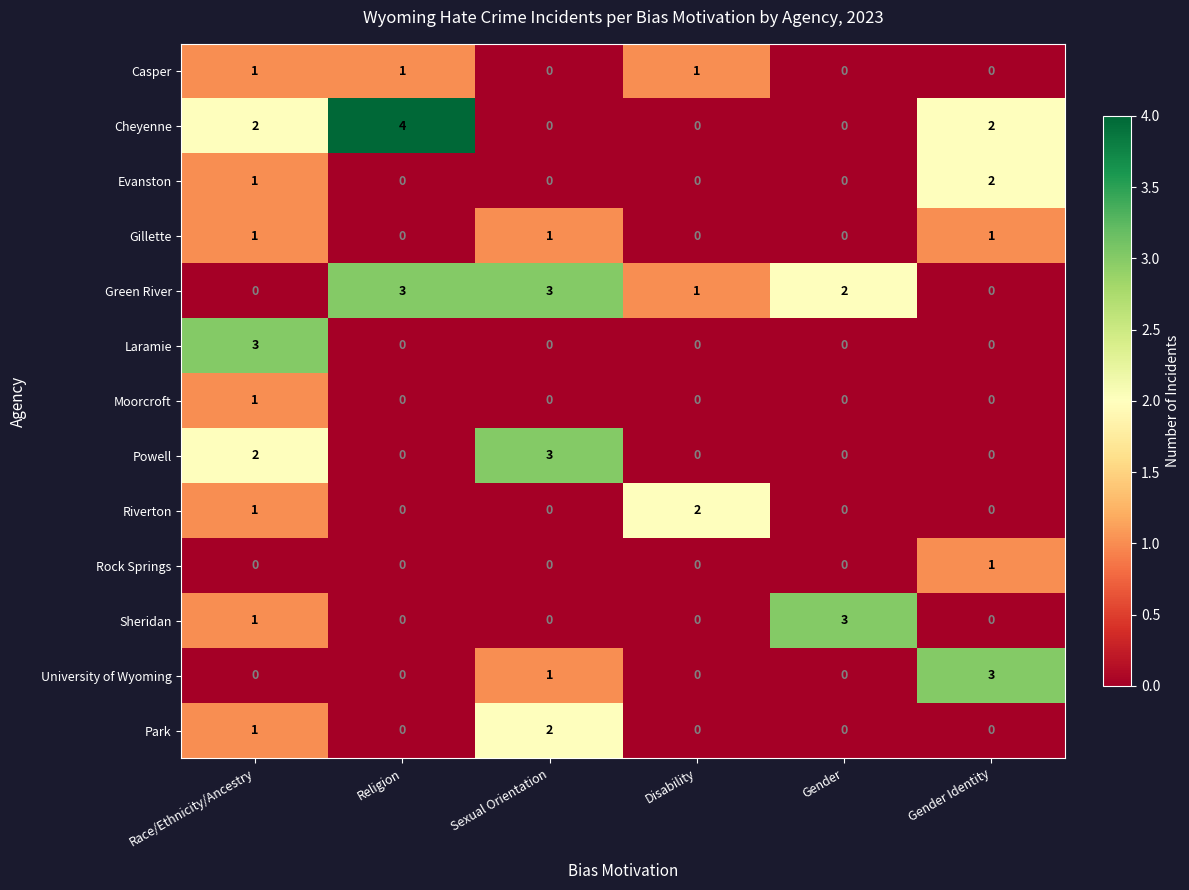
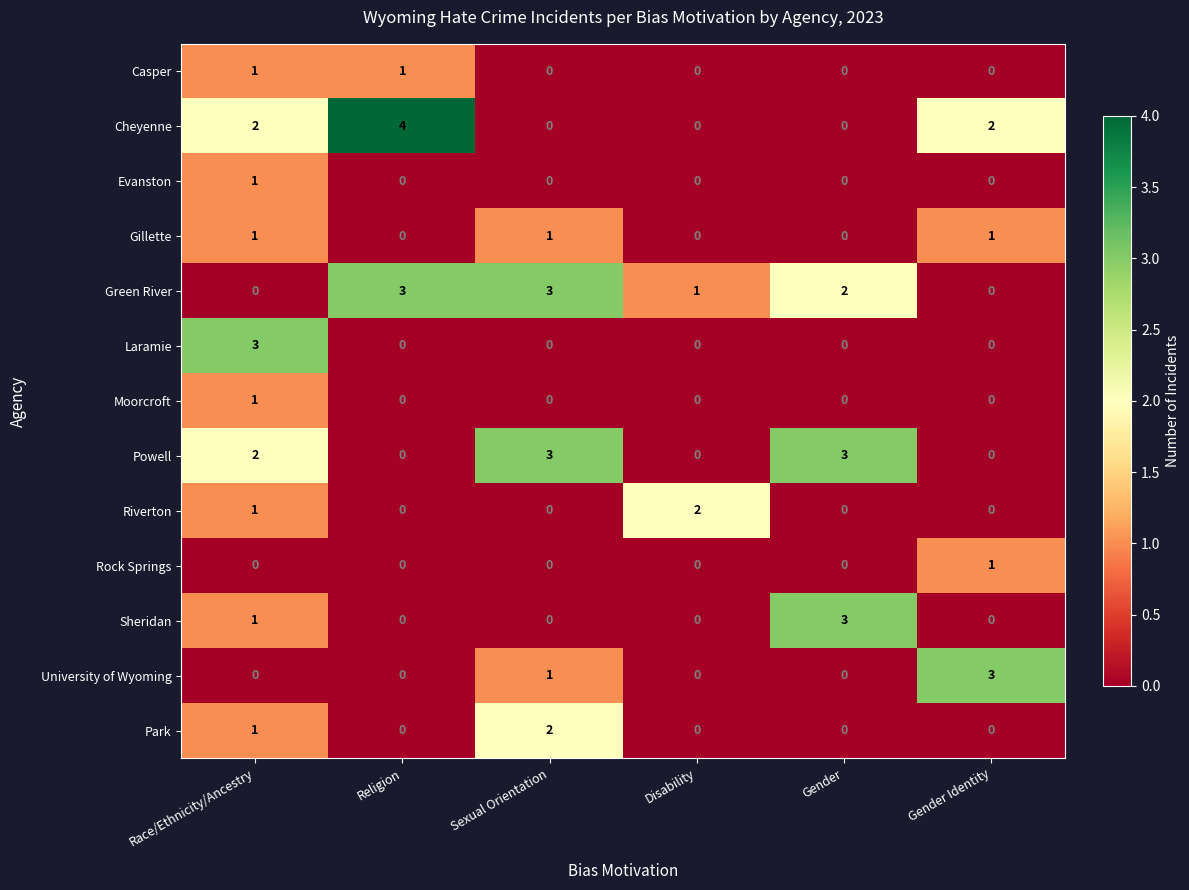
  {
    "Casper": {
      "Race/Ethnicity/Ancestry": 1,
      "Religion": 1,
      "Sexual Orientation": 0,
-     "Disability": 1,
+     "Disability": 0,
      "Gender": 0,
      "Gender Identity": 0
    },
    "Cheyenne": {
      "Race/Ethnicity/Ancestry": 2,
      "Religion": 4,
      "Sexual Orientation": 0,
      "Disability": 0,
      "Gender": 0,
      "Gender Identity": 2
    },
    "Evanston": {
      "Race/Ethnicity/Ancestry": 1,
      "Religion": 0,
      "Sexual Orientation": 0,
      "Disability": 0,
      "Gender": 0,
-     "Gender Identity": 2
+     "Gender Identity": 0
    },
    "Gillette": {
      "Race/Ethnicity/Ancestry": 1,
      "Religion": 0,
      "Sexual Orientation": 1,
      "Disability": 0,
      "Gender": 0,
      "Gender Identity": 1
    },
    "Green River": {
      "Race/Ethnicity/Ancestry": 0,
      "Religion": 3,
      "Sexual Orientation": 3,
      "Disability": 1,
      "Gender": 2,
      "Gender Identity": 0
    },
    "Laramie": {
      "Race/Ethnicity/Ancestry": 3,
      "Religion": 0,
      "Sexual Orientation": 0,
      "Disability": 0,
      "Gender": 0,
      "Gender Identity": 0
    },
    "Moorcroft": {
      "Race/Ethnicity/Ancestry": 1,
      "Religion": 0,
      "Sexual Orientation": 0,
      "Disability": 0,
      "Gender": 0,
      "Gender Identity": 0
    },
    "Powell": {
      "Race/Ethnicity/Ancestry": 2,
      "Religion": 0,
      "Sexual Orientation": 3,
      "Disability": 0,
-     "Gender": 0,
+     "Gender": 3,
      "Gender Identity": 0
    },
    "Riverton": {
      "Race/Ethnicity/Ancestry": 1,
      "Religion": 0,
      "Sexual Orientation": 0,
      "Disability": 2,
      "Gender": 0,
      "Gender Identity": 0
    },
    "Rock Springs": {
      "Race/Ethnicity/Ancestry": 0,
      "Religion": 0,
      "Sexual Orientation": 0,
      "Disability": 0,
      "Gender": 0,
      "Gender Identity": 1
    },
    "Sheridan": {
      "Race/Ethnicity/Ancestry": 1,
      "Religion": 0,
      "Sexual Orientation": 0,
      "Disability": 0,
      "Gender": 3,
      "Gender Identity": 0
    },
    "University of Wyoming": {
      "Race/Ethnicity/Ancestry": 0,
      "Religion": 0,
      "Sexual Orientation": 1,
      "Disability": 0,
      "Gender": 0,
      "Gender Identity": 3
    },
    "Park": {
      "Race/Ethnicity/Ancestry": 1,
      "Religion": 0,
      "Sexual Orientation": 2,
      "Disability": 0,
      "Gender": 0,
      "Gender Identity": 0
    }
  }
